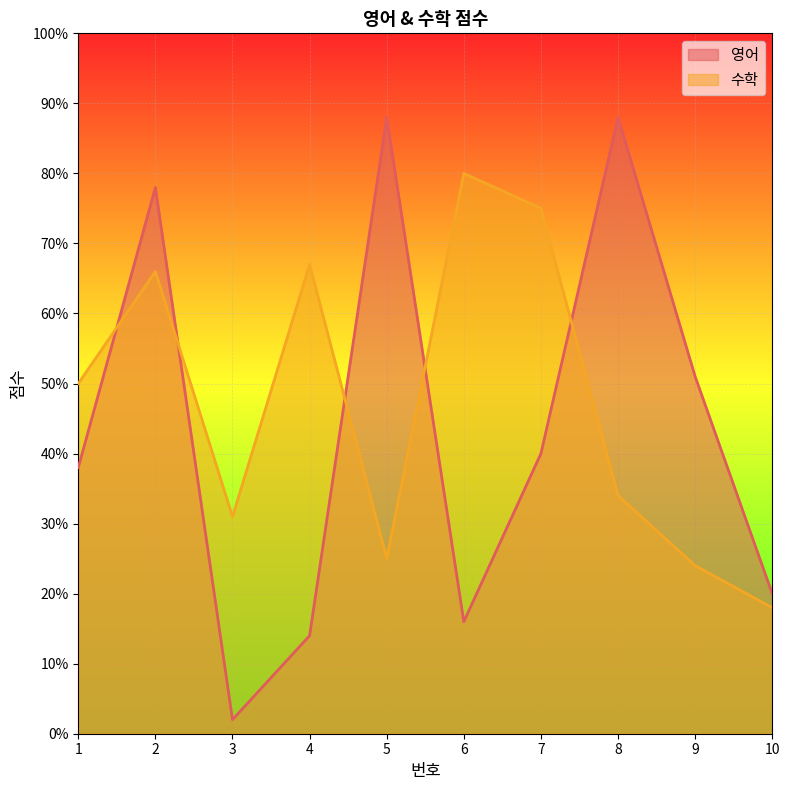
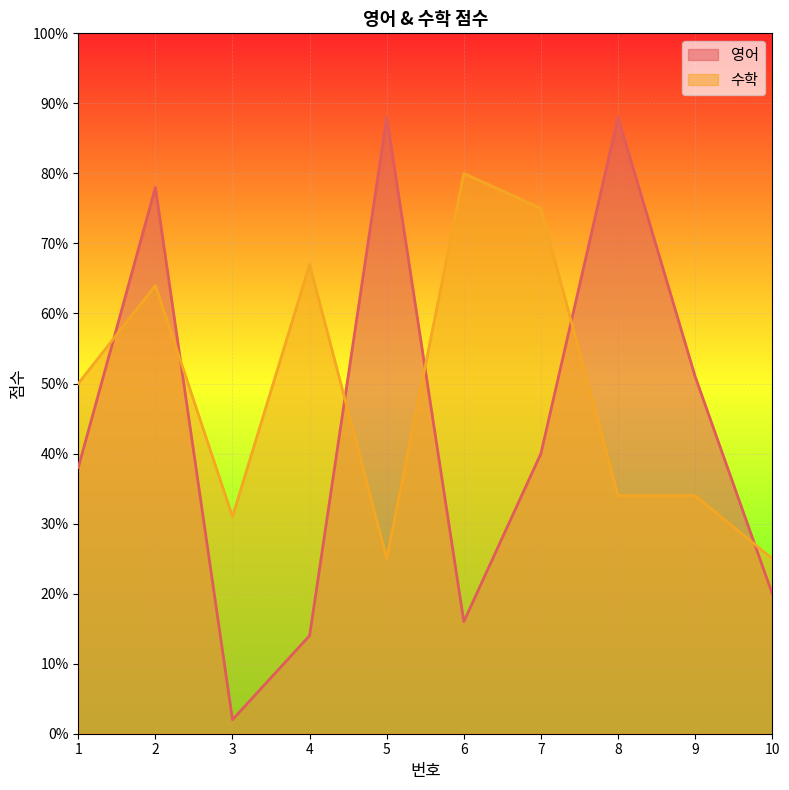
  {
    "영어": {
      "1": "38%",
      "2": "78%",
      "3": "2%",
      "4": "14%",
      "5": "88%",
      "6": "16%",
      "7": "40%",
      "8": "88%",
      "9": "51%",
      "10": "20%"
    },
    "수학": {
      "1": "50%",
-     "2": "66%",
+     "2": "64%",
      "3": "31%",
      "4": "67%",
      "5": "25%",
      "6": "80%",
      "7": "75%",
      "8": "34%",
-     "9": "24%",
-     "10": "18%"
+     "9": "34%",
+     "10": "25%"
    }
  }
